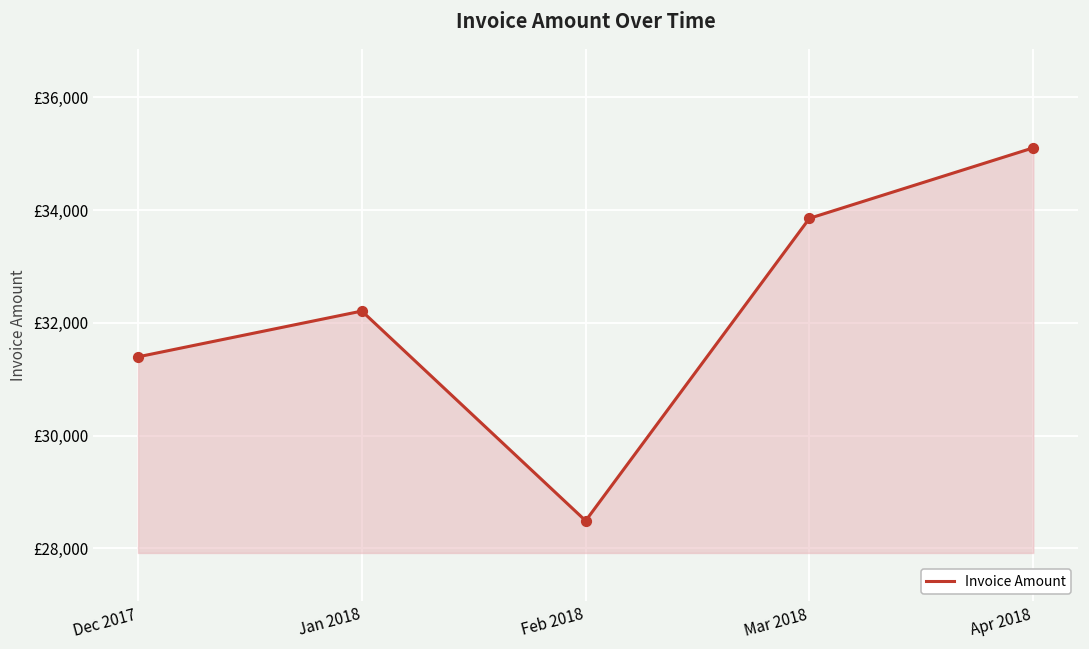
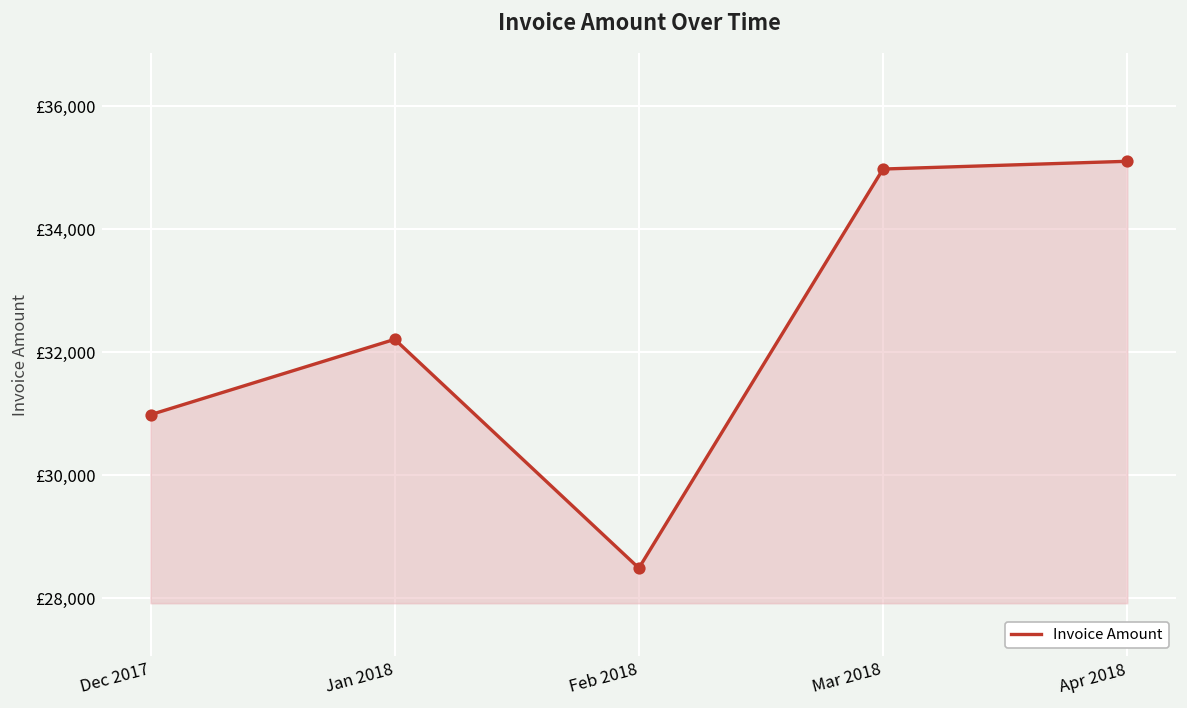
  {
-   "Dec 2017": "£31,400",
+   "Dec 2017": "£31,000",
    "Jan 2018": "£32,200",
    "Feb 2018": "£28,500",
-   "Mar 2018": "£33,900",
+   "Mar 2018": "£35,000",
    "Apr 2018": "£35,100"
  }
